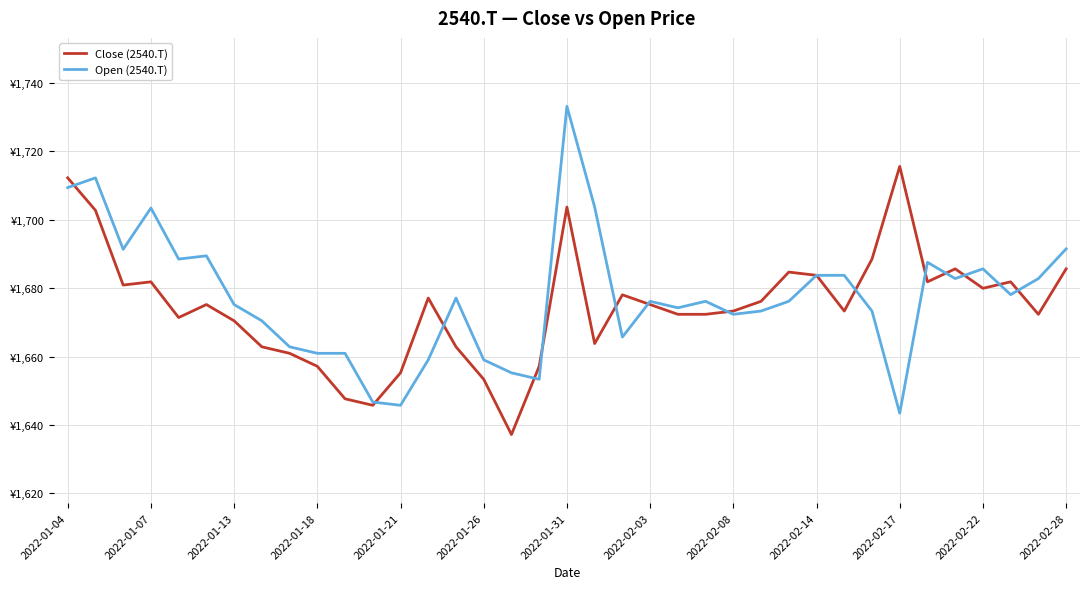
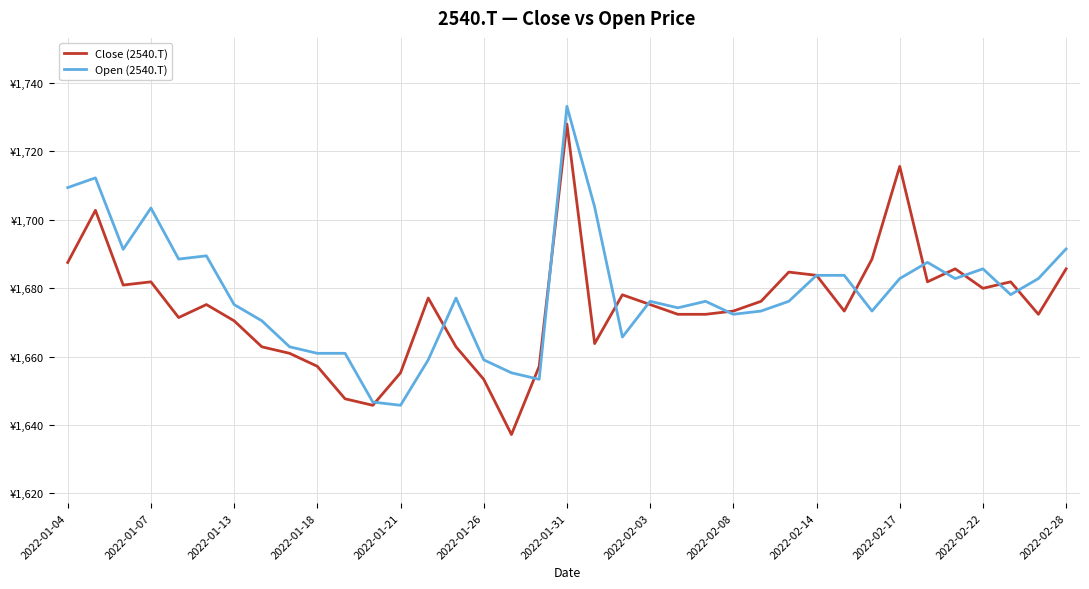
  {
    "Close (2540.T)": {
-     "2022-01-04": "¥1,712",
+     "2022-01-04": "¥1,688",
      "2022-01-07": "¥1,682",
      "2022-01-13": "¥1,670",
      "2022-01-18": "¥1,657",
      "2022-01-21": "¥1,655",
      "2022-01-26": "¥1,653",
-     "2022-01-31": "¥1,704",
+     "2022-01-31": "¥1,728",
      "2022-02-03": "¥1,675",
      "2022-02-08": "¥1,673",
      "2022-02-17": "¥1,716",
      "2022-02-22": "¥1,680",
      "2022-02-28": "¥1,686"
    },
    "Open (2540.T)": {
      "2022-01-04": "¥1,709",
      "2022-01-07": "¥1,703",
      "2022-01-13": "¥1,675",
      "2022-01-18": "¥1,661",
      "2022-01-21": "¥1,646",
      "2022-01-26": "¥1,659",
      "2022-01-31": "¥1,733",
      "2022-02-03": "¥1,676",
      "2022-02-08": "¥1,672",
-     "2022-02-17": "¥1,643",
+     "2022-02-17": "¥1,683",
      "2022-02-22": "¥1,686",
      "2022-02-28": "¥1,691"
    }
  }
